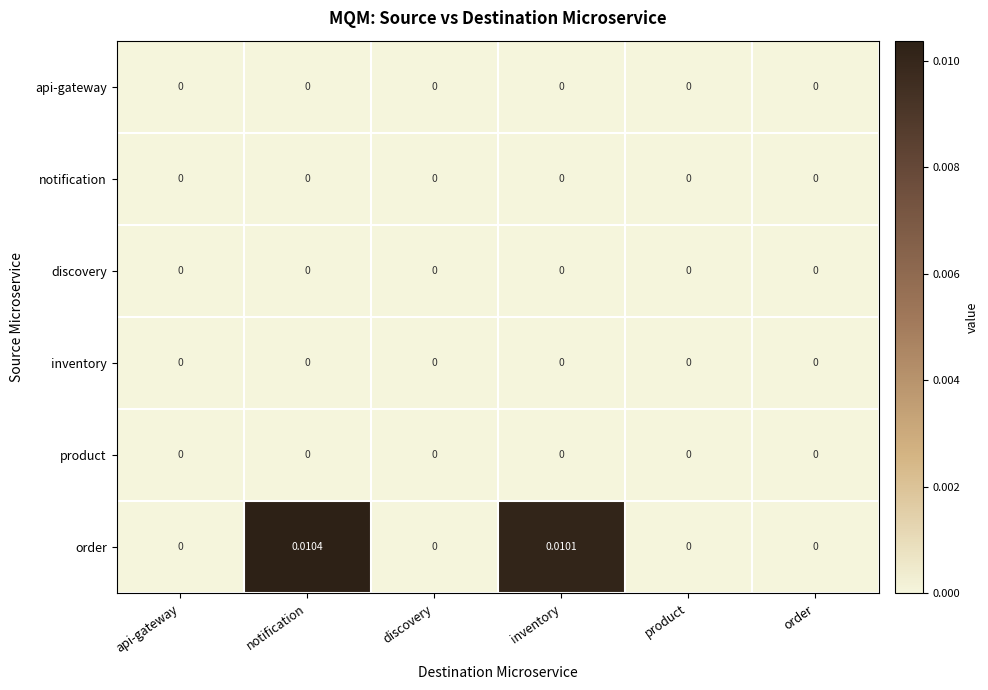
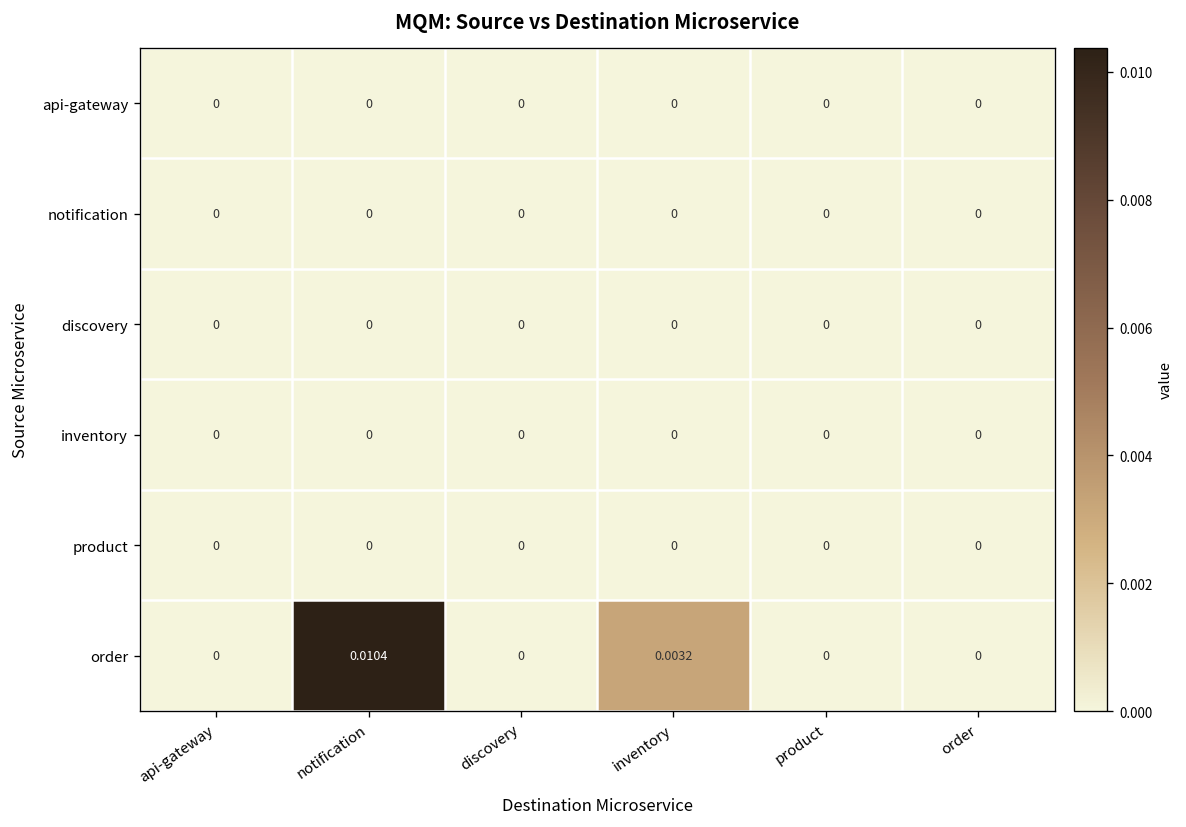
  {
    "api-gateway": {
      "api-gateway": 0,
      "notification": 0,
      "discovery": 0,
      "inventory": 0,
      "product": 0,
      "order": 0
    },
    "notification": {
      "api-gateway": 0,
      "notification": 0,
      "discovery": 0,
      "inventory": 0,
      "product": 0,
      "order": 0
    },
    "discovery": {
      "api-gateway": 0,
      "notification": 0,
      "discovery": 0,
      "inventory": 0,
      "product": 0,
      "order": 0
    },
    "inventory": {
      "api-gateway": 0,
      "notification": 0,
      "discovery": 0,
      "inventory": 0,
      "product": 0,
      "order": 0
    },
    "product": {
      "api-gateway": 0,
      "notification": 0,
      "discovery": 0,
      "inventory": 0,
      "product": 0,
      "order": 0
    },
    "order": {
      "api-gateway": 0,
      "notification": 0.0104,
      "discovery": 0,
-     "inventory": 0.0101,
+     "inventory": 0.0032,
      "product": 0,
      "order": 0
    }
  }
